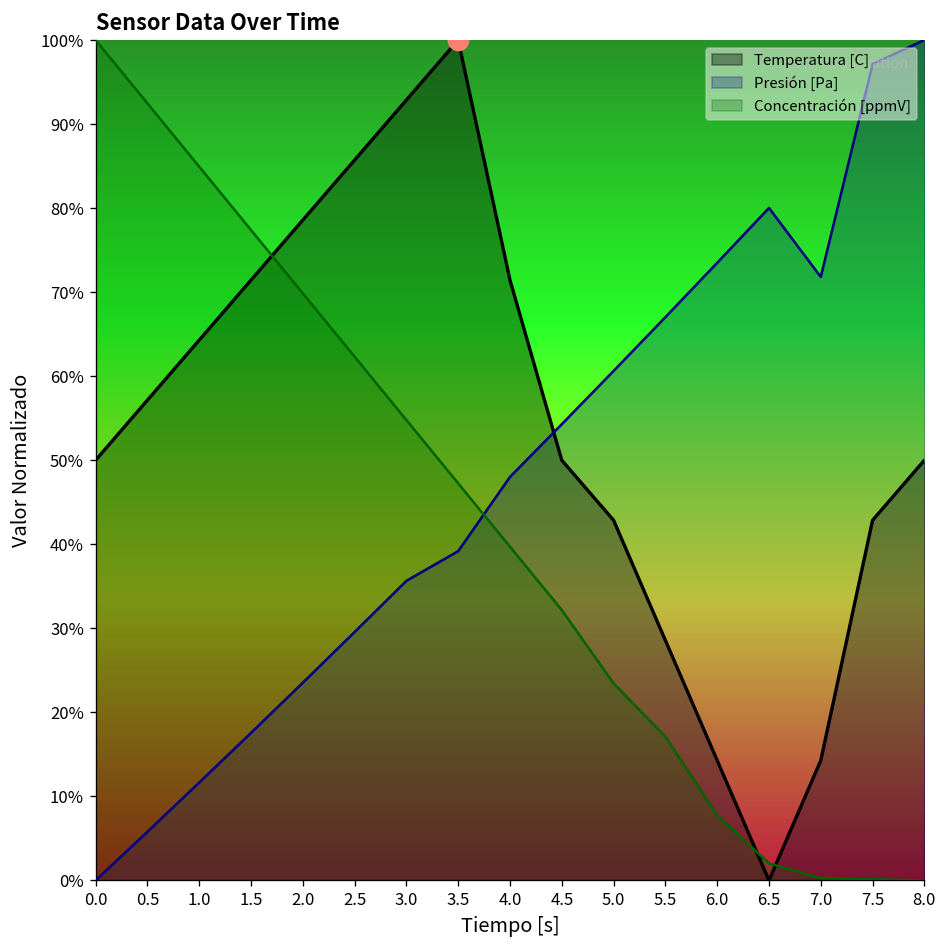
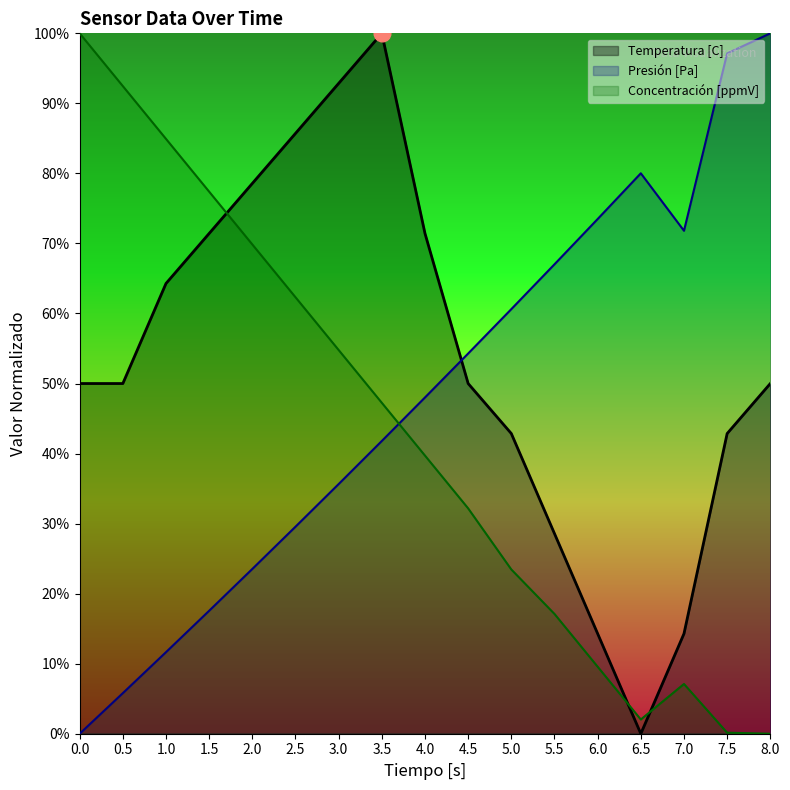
  {
    "Temperatura [C]": {
      "0.0": "50%",
-     "0.5": "57%",
+     "0.5": "50%",
      "1.0": "64%",
      "1.5": "71%",
      "2.0": "79%",
      "2.5": "86%",
      "3.0": "93%",
      "4.0": "71%",
      "4.5": "50%",
      "5.0": "43%",
      "5.5": "29%",
      "6.0": "14%",
      "6.5": "0%",
      "7.0": "14%",
      "7.5": "43%",
      "8.0": "50%"
    },
    "Presión [Pa]": {
      "0.0": "0%",
      "0.5": "6%",
      "1.0": "12%",
      "1.5": "18%",
      "2.0": "24%",
      "2.5": "30%",
      "3.0": "36%",
-     "3.5": "39%",
+     "3.5": "42%",
      "4.0": "48%",
      "4.5": "54%",
      "5.0": "61%",
      "5.5": "67%",
      "6.0": "73%",
      "6.5": "80%",
      "7.0": "72%",
      "8.0": "100%"
    },
    "Concentración [ppmV]": {
      "0.0": "100%",
      "0.5": "92%",
      "1.0": "85%",
      "1.5": "77%",
      "2.0": "70%",
      "2.5": "62%",
      "3.0": "55%",
      "3.5": "47%",
      "4.0": "40%",
      "4.5": "32%",
      "5.0": "23%",
      "5.5": "17%",
-     "6.0": "8%",
+     "6.0": "10%",
      "6.5": "2%",
-     "7.0": "0%",
+     "7.0": "7%",
      "7.5": "0%",
      "8.0": "0%"
    }
  }
